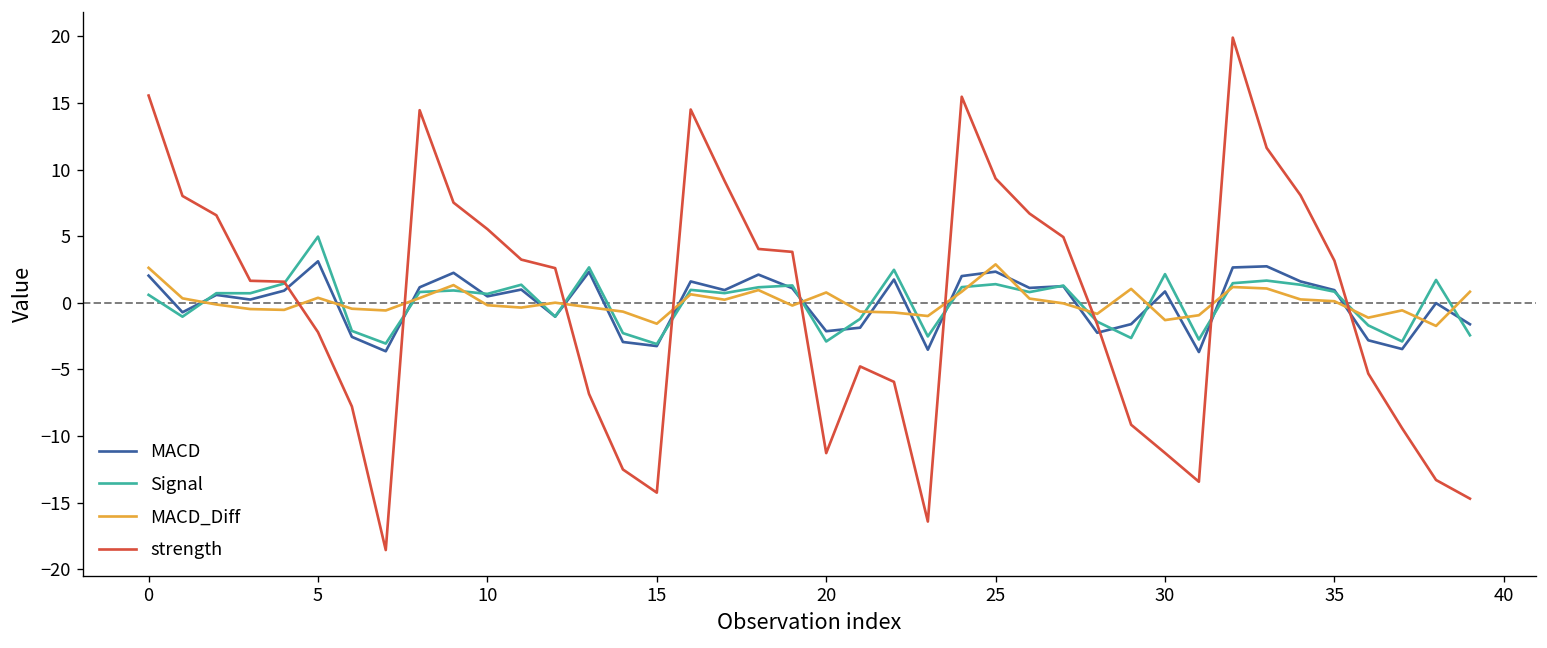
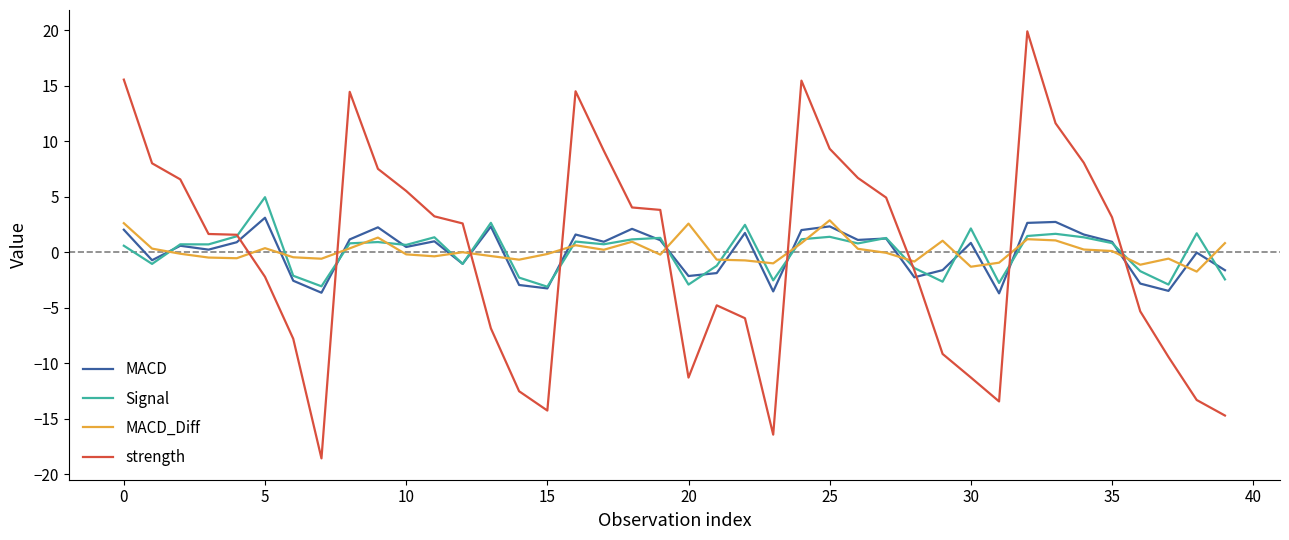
  {
    "MACD": {
      "0": 2.0,
      "5": 3.1,
      "20": -2.1,
      "25": 2.3,
      "30": 0.8
    },
    "Signal": {
      "0": 0.6,
      "5": 5.0,
      "20": -2.9,
      "25": 1.4,
      "30": 2.1
    },
    "MACD_Diff": {
      "0": 2.6,
      "5": 0.4,
      "10": -0.2,
-     "15": -1.6,
-     "20": 0.8,
+     "15": -0.2,
+     "20": 2.6,
      "25": 2.9,
      "30": -1.3,
      "35": 0.1
    },
    "strength": {
      "0": 15.6,
      "5": -2.2,
      "10": 5.5,
      "15": -14.3,
      "20": -11.3,
      "25": 9.3,
      "30": -11.3,
      "35": 3.2
    }
  }
